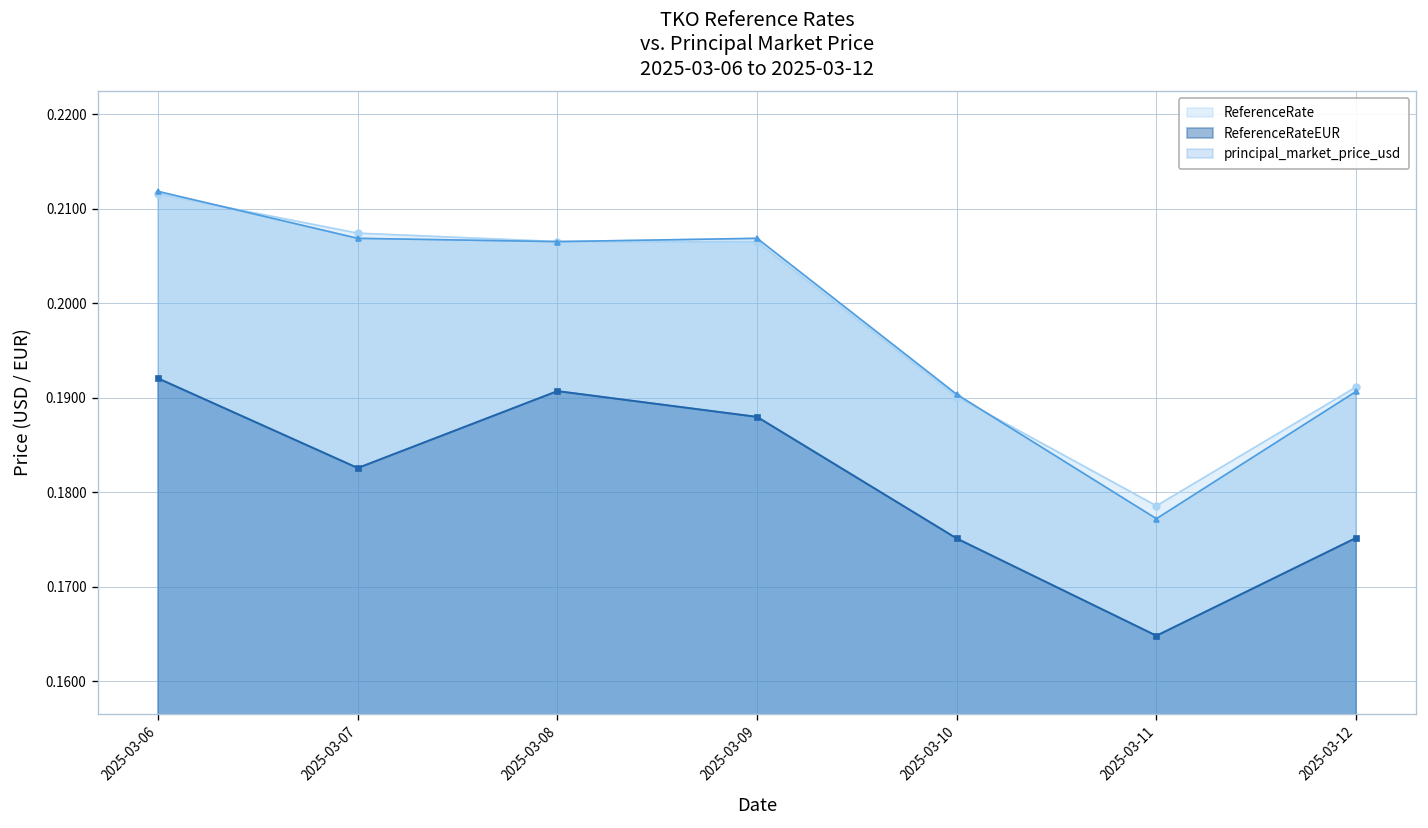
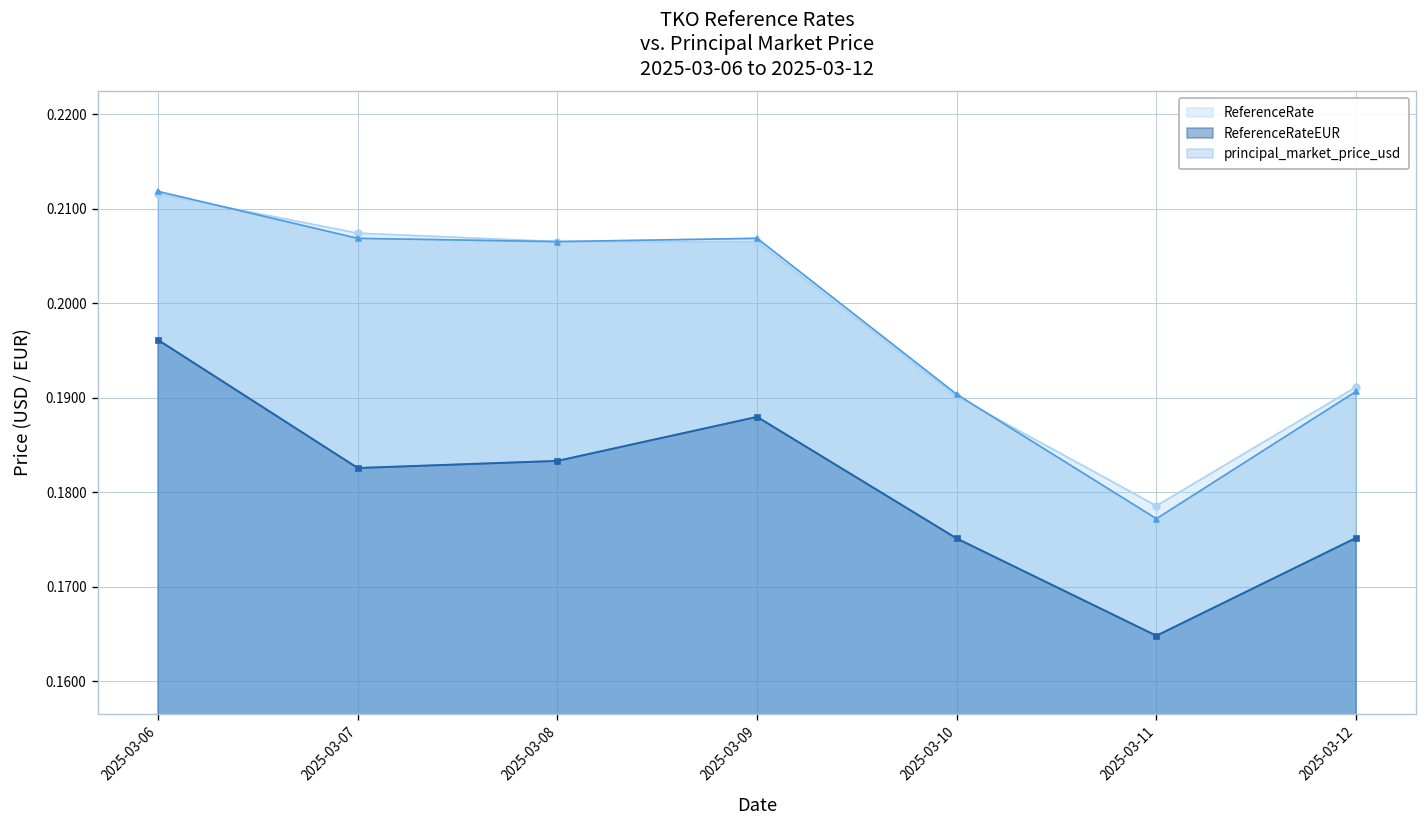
  {
    "ReferenceRateEUR": {
-     "2025-03-06": 0.192,
+     "2025-03-06": 0.196,
      "2025-03-07": 0.183,
-     "2025-03-08": 0.191,
+     "2025-03-08": 0.183,
      "2025-03-09": 0.188,
      "2025-03-10": 0.175,
      "2025-03-11": 0.165,
      "2025-03-12": 0.175
    }
  }
